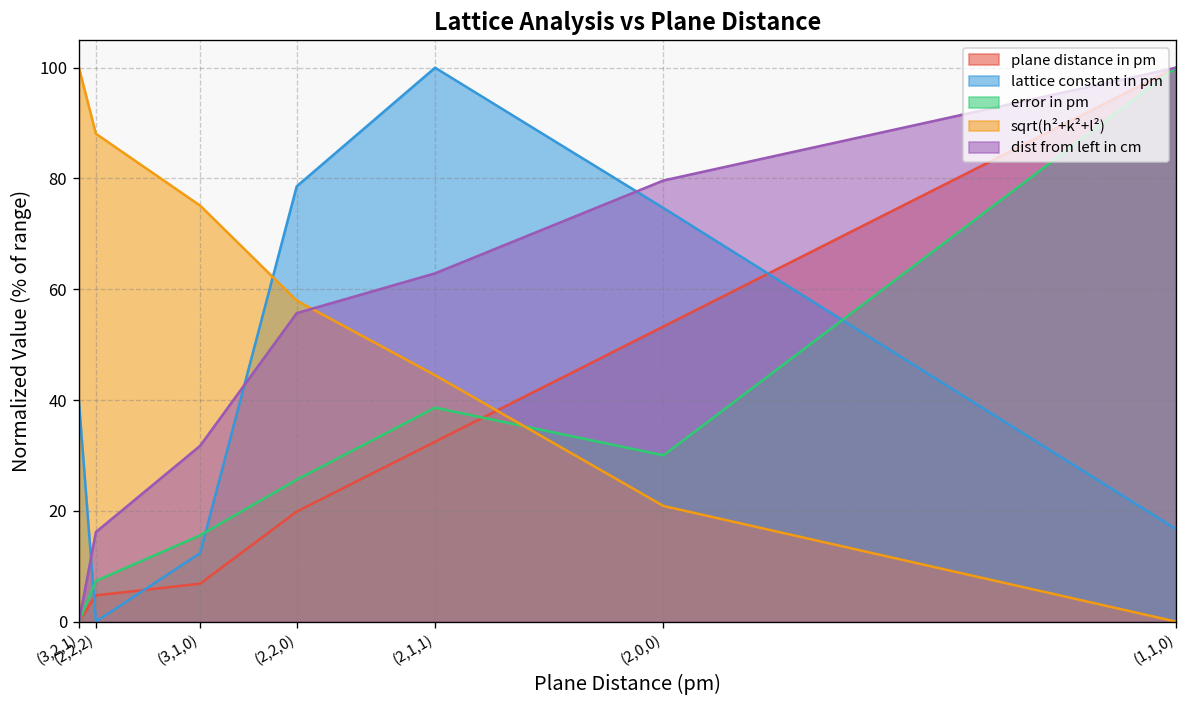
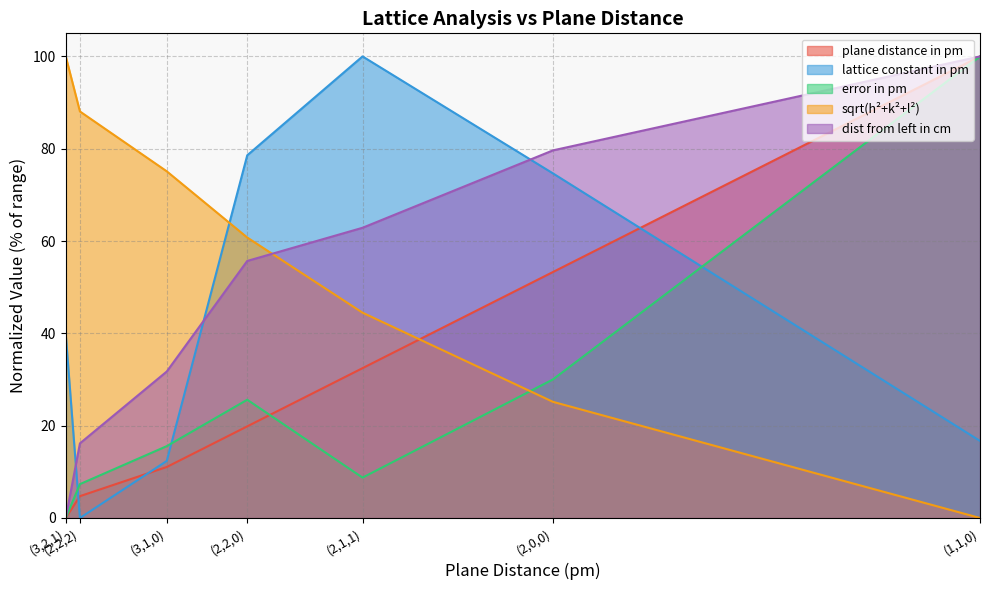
  {
    "plane distance in pm": {
      "(2,2,2)": 5,
-     "(3,1,0)": 7,
+     "(3,1,0)": 11,
      "(2,2,0)": 20,
      "(2,1,1)": 32,
      "(2,0,0)": 53
    },
    "lattice constant in pm": {
      "(3,2,1)": 40,
      "(2,2,2)": 0,
      "(3,1,0)": 12,
      "(2,2,0)": 79,
      "(2,1,1)": 100,
      "(2,0,0)": 75,
      "(1,1,0)": 17
    },
    "error in pm": {
      "(2,2,2)": 7,
      "(3,1,0)": 16,
      "(2,2,0)": 26,
-     "(2,1,1)": 39,
+     "(2,1,1)": 9,
      "(2,0,0)": 30
    },
    "sqrt(h²+k²+l²)": {
      "(3,2,1)": 100,
      "(2,2,2)": 88,
      "(3,1,0)": 75,
-     "(2,2,0)": 58,
+     "(2,2,0)": 61,
      "(2,1,1)": 44,
-     "(2,0,0)": 21,
+     "(2,0,0)": 25,
      "(1,1,0)": 0
    },
    "dist from left in cm": {
      "(2,2,2)": 16,
      "(3,1,0)": 32,
      "(2,2,0)": 56,
      "(2,1,1)": 63,
      "(2,0,0)": 80
    }
  }
